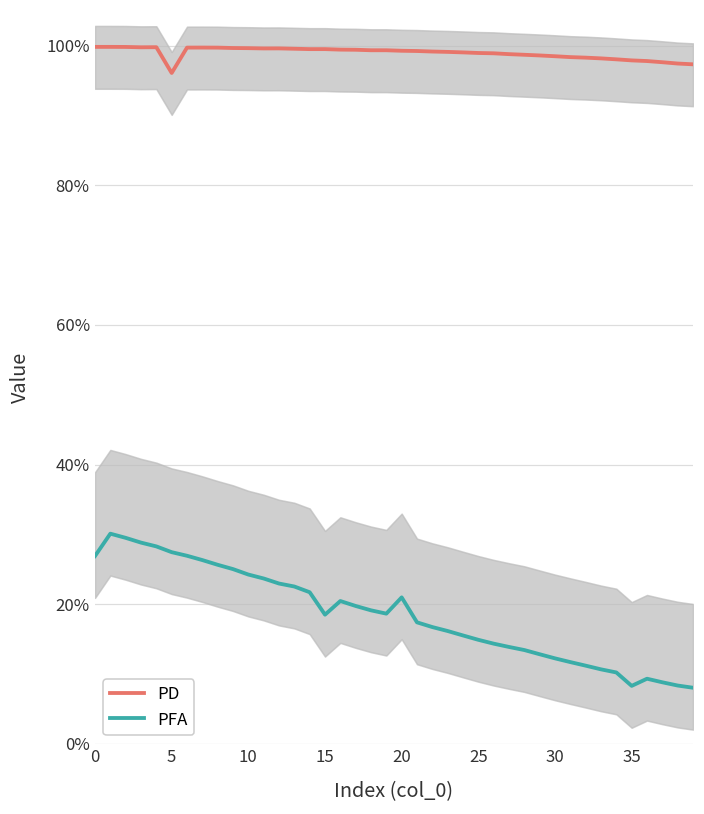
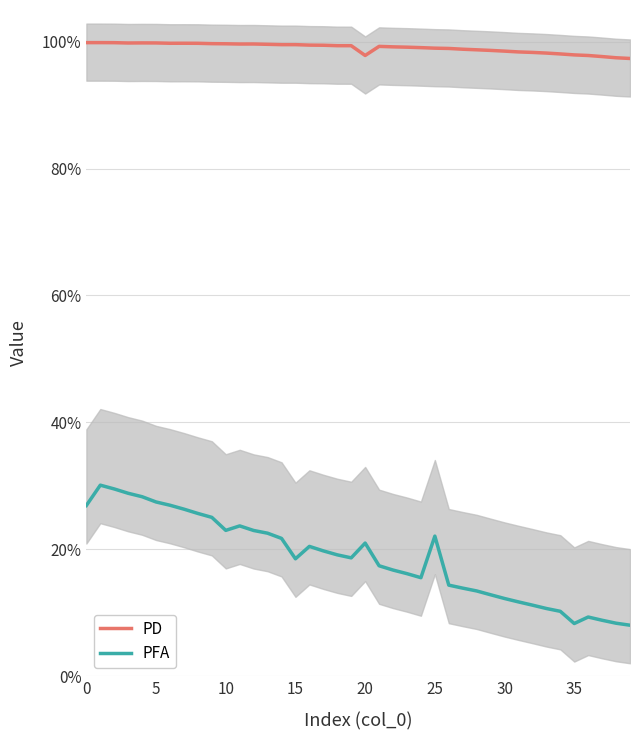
  {
    "PD": {
      "0": "100%",
-     "5": "96%",
+     "5": "100%",
      "10": "100%",
      "15": "100%",
-     "20": "99%",
+     "20": "98%",
      "25": "99%",
      "30": "99%",
      "35": "98%"
    },
    "PFA": {
      "0": "27%",
      "5": "27%",
-     "10": "24%",
+     "10": "23%",
      "15": "18%",
      "20": "21%",
-     "25": "15%",
+     "25": "22%",
      "30": "12%",
      "35": "8%"
    }
  }
